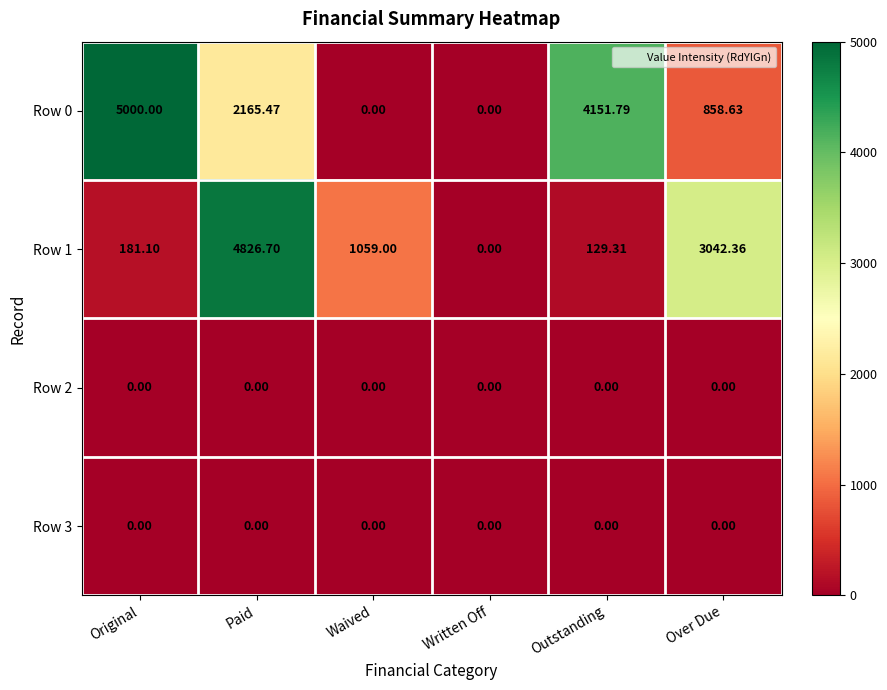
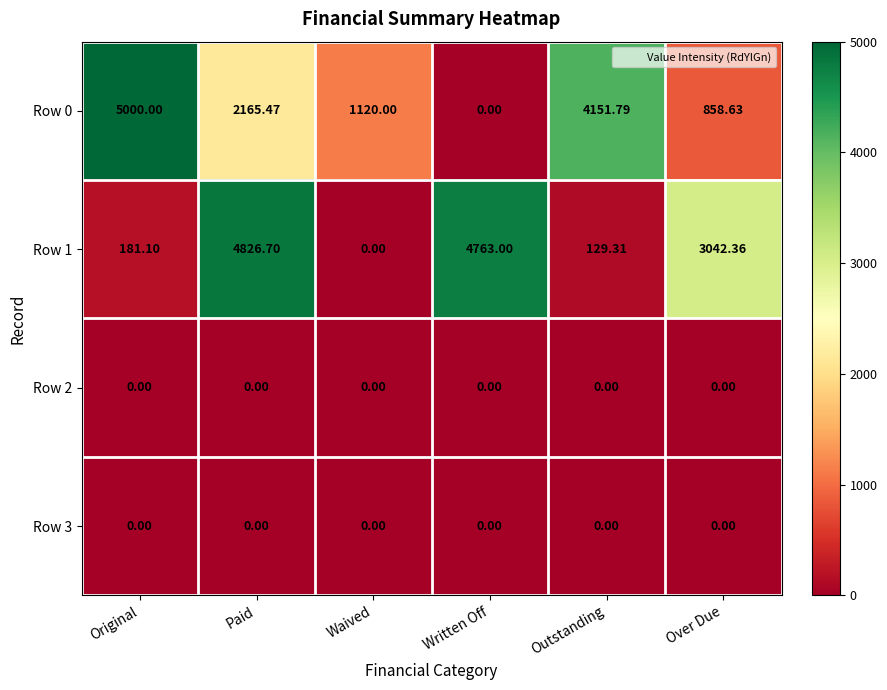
  {
    "Row 0": {
      "Original": 5000.00,
      "Paid": 2165.47,
-     "Waived": 0.00,
+     "Waived": 1120.00,
      "Written Off": 0.00,
      "Outstanding": 4151.79,
      "Over Due": 858.63
    },
    "Row 1": {
      "Original": 181.10,
      "Paid": 4826.70,
-     "Waived": 1059.00,
-     "Written Off": 0.00,
+     "Waived": 0.00,
+     "Written Off": 4763.00,
      "Outstanding": 129.31,
      "Over Due": 3042.36
    },
    "Row 2": {
      "Original": 0.00,
      "Paid": 0.00,
      "Waived": 0.00,
      "Written Off": 0.00,
      "Outstanding": 0.00,
      "Over Due": 0.00
    },
    "Row 3": {
      "Original": 0.00,
      "Paid": 0.00,
      "Waived": 0.00,
      "Written Off": 0.00,
      "Outstanding": 0.00,
      "Over Due": 0.00
    }
  }
